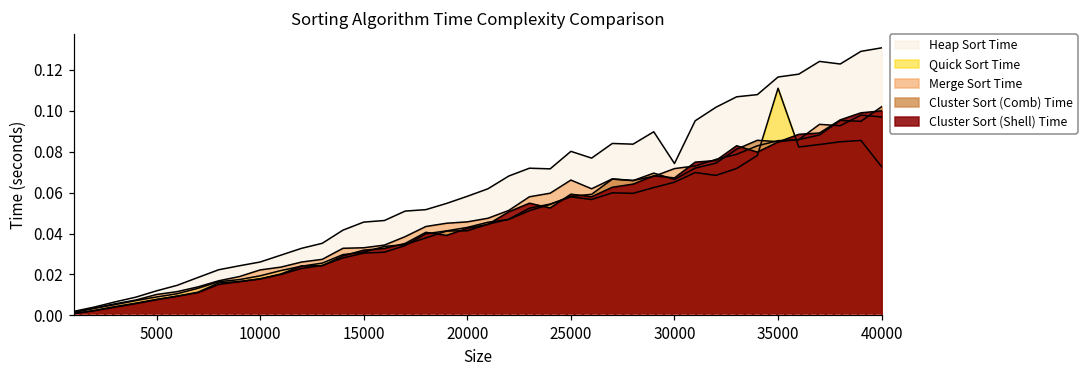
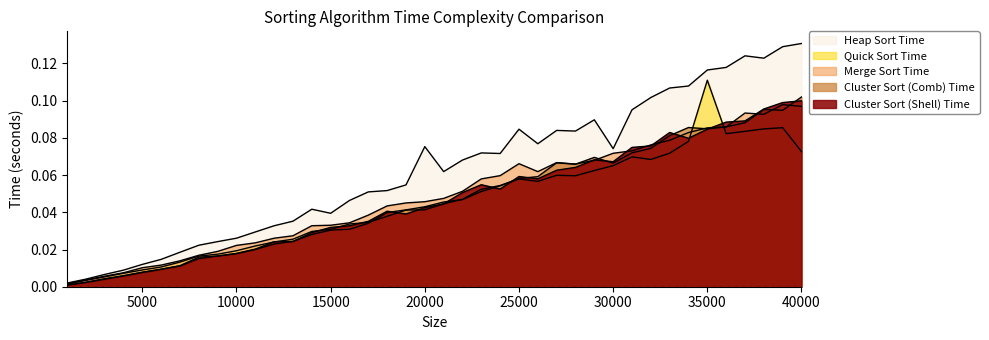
  {
    "Heap Sort Time": {
      "5000": 0.012,
      "10000": 0.026,
-     "15000": 0.046,
-     "20000": 0.058,
-     "25000": 0.080,
+     "15000": 0.039,
+     "20000": 0.075,
+     "25000": 0.085,
      "30000": 0.074,
      "35000": 0.116,
      "40000": 0.131
    },
    "Quick Sort Time": {
      "10000": 0.019,
      "35000": 0.111,
      "40000": 0.073
    },
    "Cluster Sort (Shell) Time": {
      "40000": 0.100
    }
  }
